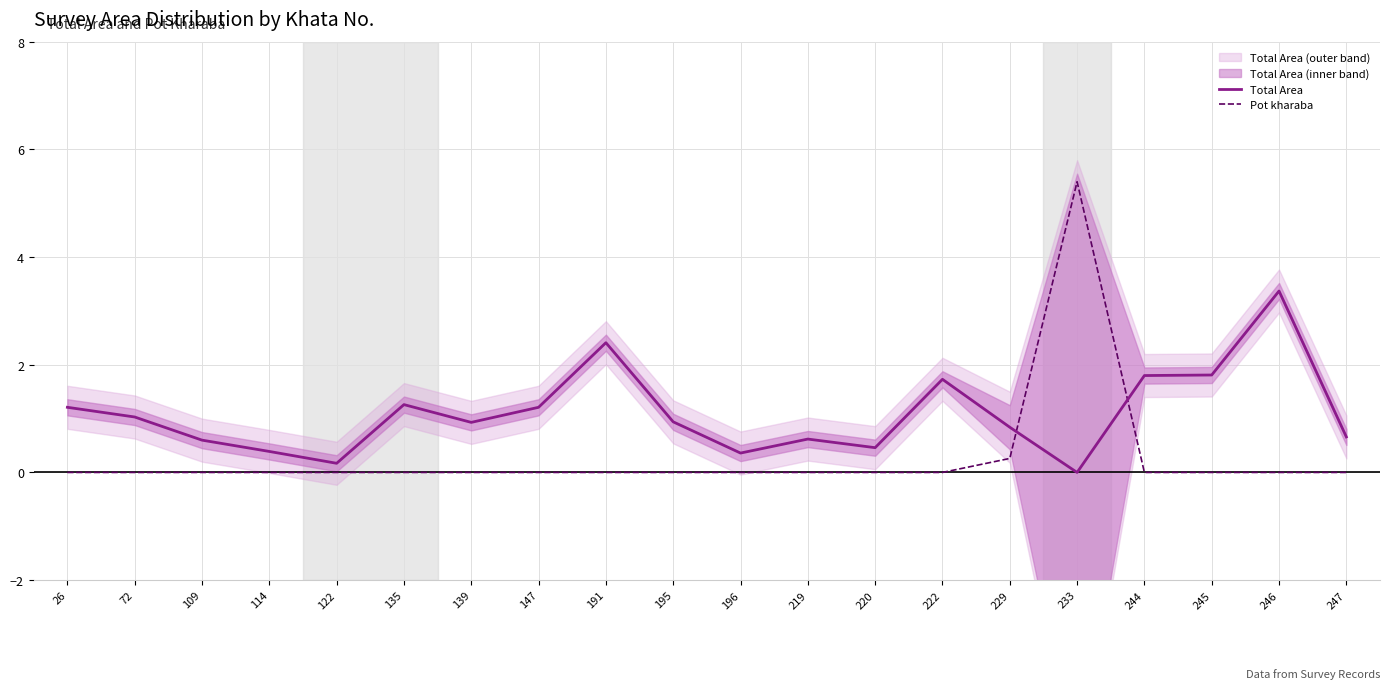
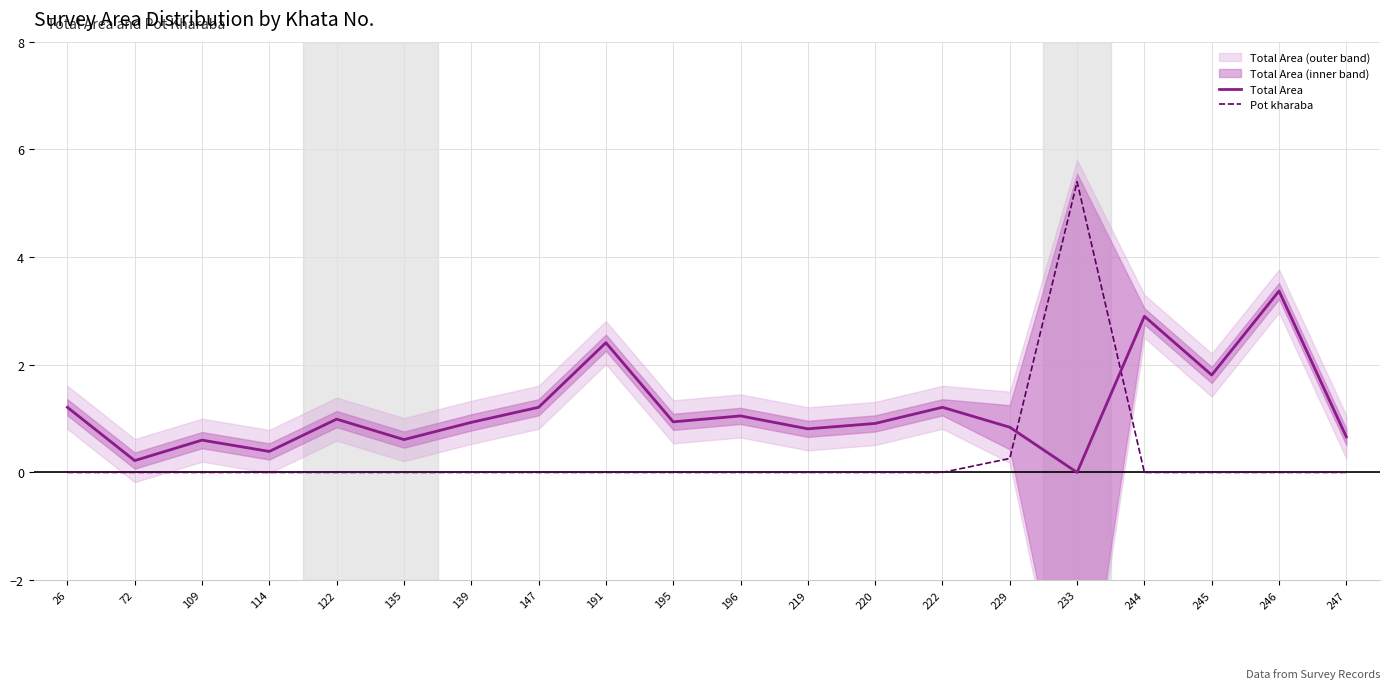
  {
    "Total Area": {
      "26": 1.2,
-     "72": 1.0,
+     "72": 0.2,
      "109": 0.6,
      "114": 0.4,
-     "122": 0.2,
-     "135": 1.3,
+     "122": 1.0,
+     "135": 0.6,
      "139": 0.9,
      "147": 1.2,
      "191": 2.4,
      "195": 0.9,
-     "196": 0.4,
-     "219": 0.6,
-     "220": 0.5,
-     "222": 1.7,
+     "196": 1.1,
+     "219": 0.8,
+     "220": 0.9,
+     "222": 1.2,
      "229": 0.8,
      "233": 0.0,
-     "244": 1.8,
+     "244": 2.9,
      "245": 1.8,
      "246": 3.4,
      "247": 0.7
    },
    "Pot kharaba": {
      "26": 0.0,
      "72": 0.0,
      "109": 0.0,
      "114": 0.0,
      "122": 0.0,
      "135": 0.0,
      "139": 0.0,
      "147": 0.0,
      "191": 0.0,
      "195": 0.0,
      "196": 0.0,
      "219": 0.0,
      "220": 0.0,
      "222": 0.0,
      "229": 0.3,
      "233": 5.4,
      "244": 0.0,
      "245": 0.0,
      "246": 0.0,
      "247": 0.0
    }
  }
